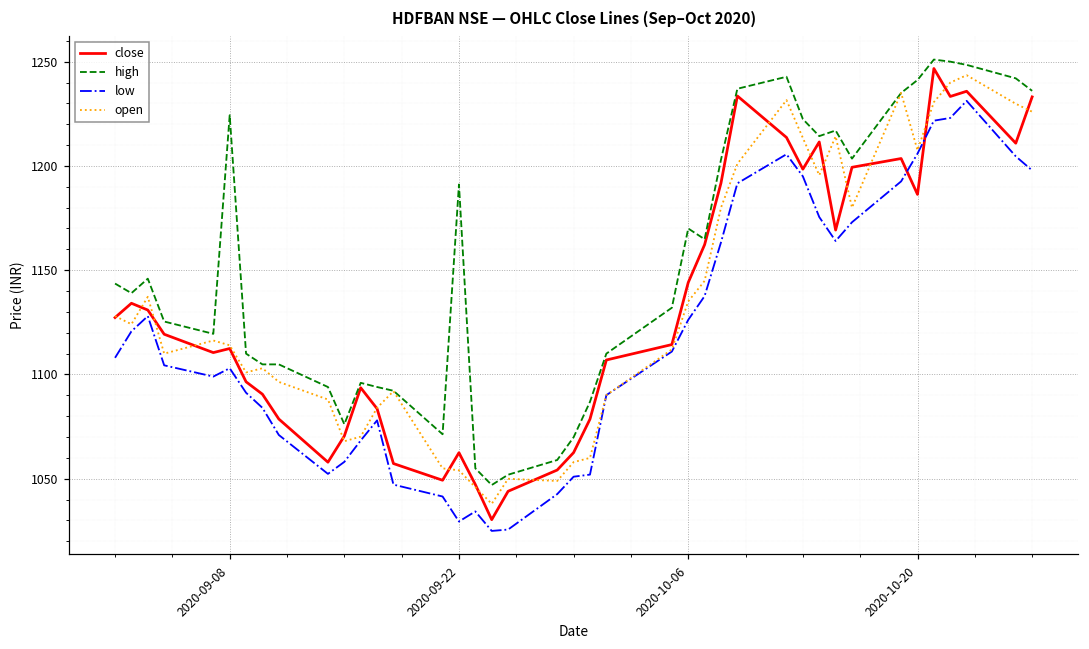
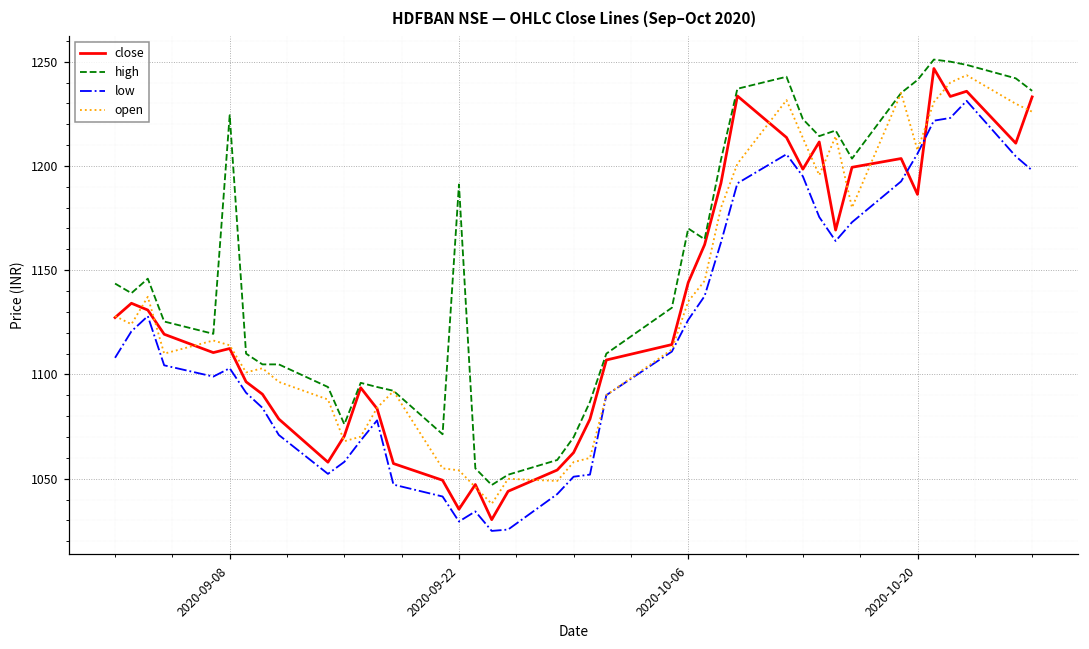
  {
    "close": {
      "2020-09-08": 1112,
-     "2020-09-22": 1063,
+     "2020-09-22": 1035,
      "2020-10-06": 1144,
      "2020-10-20": 1186
    },
    "high": {
      "2020-09-08": 1224,
      "2020-09-22": 1191,
      "2020-10-06": 1170,
      "2020-10-20": 1241
    },
    "low": {
      "2020-09-08": 1103,
      "2020-09-22": 1030,
      "2020-10-06": 1126,
      "2020-10-20": 1206
    },
    "open": {
      "2020-09-08": 1114,
      "2020-09-22": 1054,
      "2020-10-06": 1135,
      "2020-10-20": 1208
    }
  }
